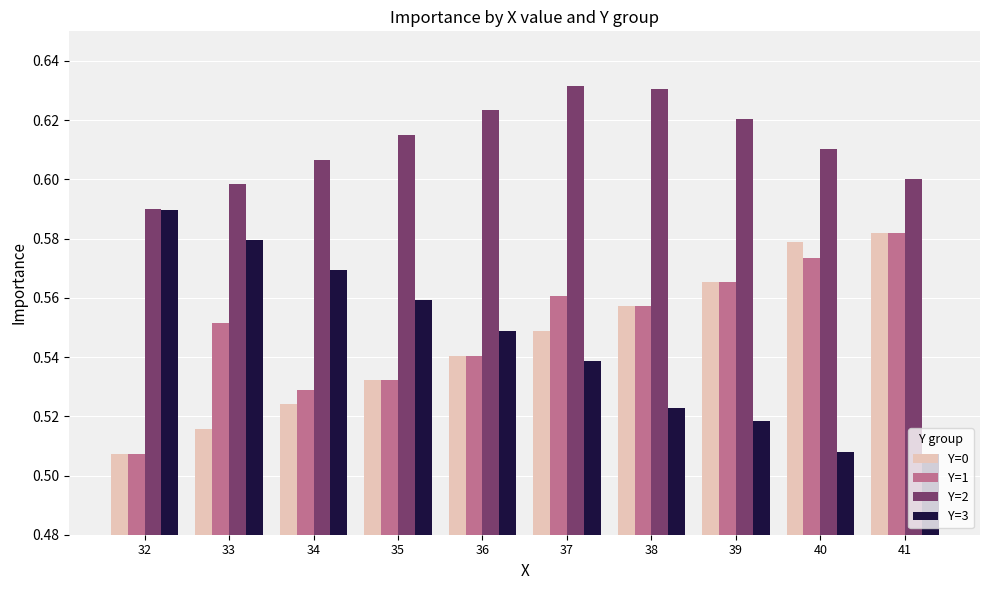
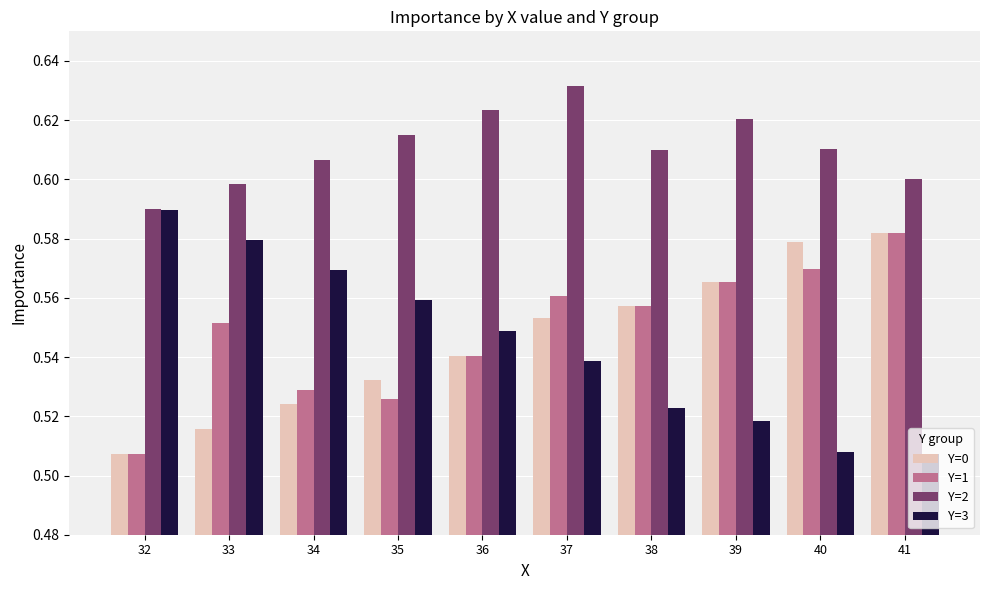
  {
    "Y=0": {
      "32": 0.507,
      "33": 0.516,
      "34": 0.524,
      "35": 0.532,
      "36": 0.541,
-     "37": 0.549,
+     "37": 0.553,
      "38": 0.557,
      "39": 0.565,
      "40": 0.579,
      "41": 0.582
    },
    "Y=1": {
      "32": 0.507,
      "33": 0.551,
      "34": 0.529,
-     "35": 0.532,
+     "35": 0.526,
      "36": 0.541,
      "37": 0.561,
      "38": 0.557,
      "39": 0.565,
-     "40": 0.574,
+     "40": 0.570,
      "41": 0.582
    },
    "Y=2": {
      "32": 0.590,
      "33": 0.598,
      "34": 0.607,
      "35": 0.615,
      "36": 0.623,
      "37": 0.632,
-     "38": 0.631,
+     "38": 0.610,
      "39": 0.620,
      "40": 0.610,
      "41": 0.600
    },
    "Y=3": {
      "32": 0.590,
      "33": 0.580,
      "34": 0.569,
      "35": 0.559,
      "36": 0.549,
      "37": 0.539,
      "38": 0.523,
      "39": 0.518,
      "40": 0.508
    }
  }
